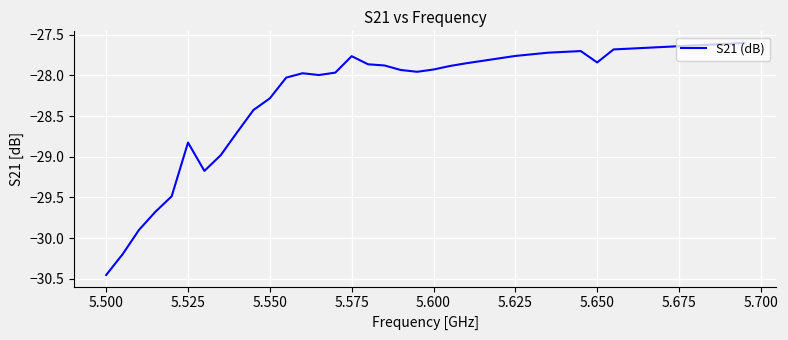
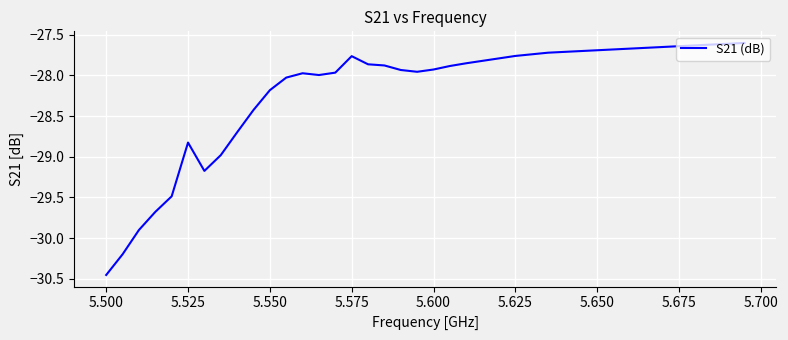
  {
    "5.500": -30.5,
    "5.525": -28.8,
-   "5.550": -28.3,
+   "5.550": -28.2,
    "5.575": -27.8,
    "5.600": -27.9,
    "5.625": -27.8,
-   "5.650": -27.8
+   "5.650": -27.7
  }
